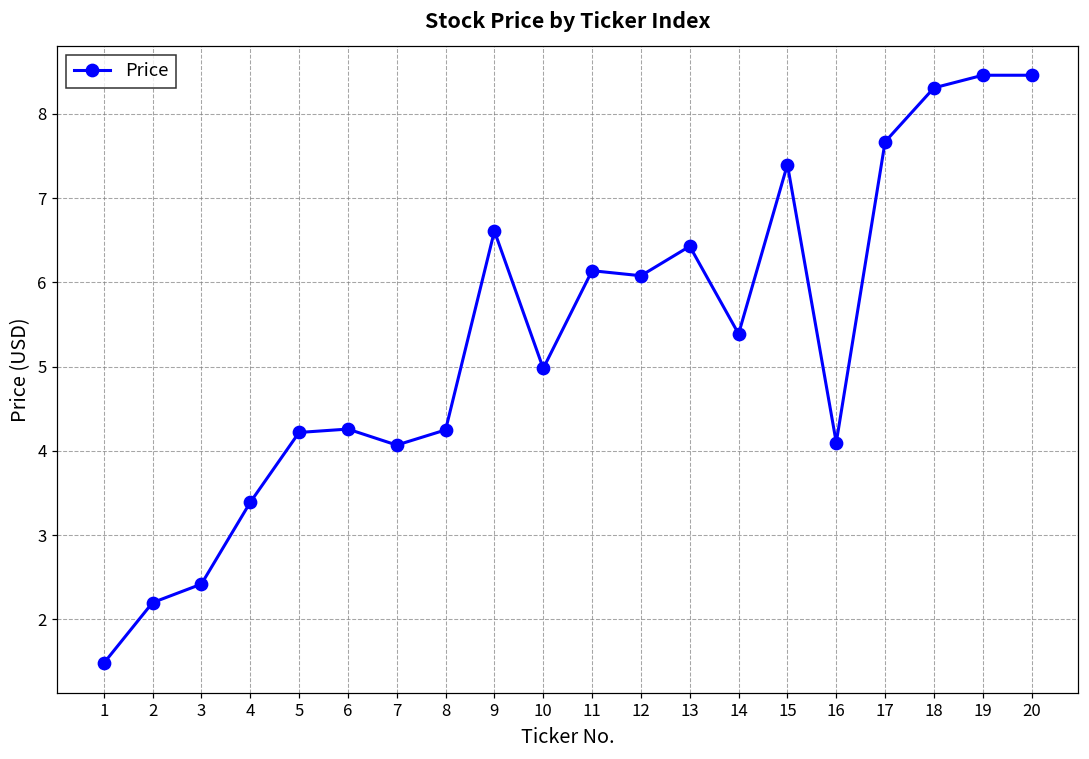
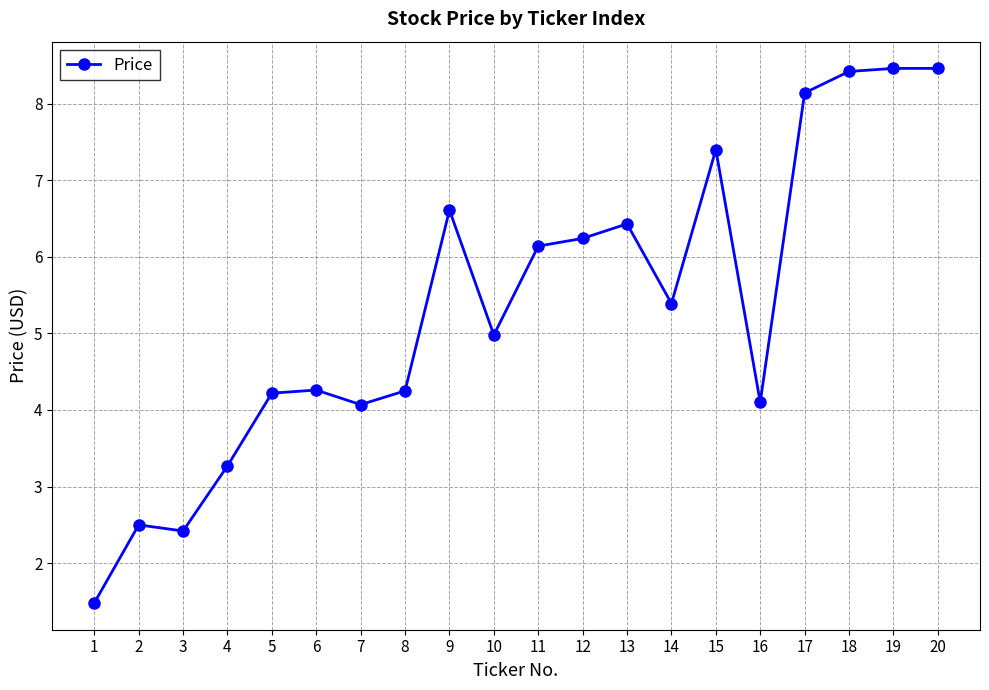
  {
    "1": 1.5,
-   "2": 2.2,
+   "2": 2.5,
    "3": 2.4,
-   "4": 3.4,
+   "4": 3.3,
    "5": 4.2,
    "6": 4.3,
    "7": 4.1,
    "8": 4.3,
    "9": 6.6,
    "10": 5.0,
    "11": 6.1,
-   "12": 6.1,
+   "12": 6.2,
    "13": 6.4,
    "14": 5.4,
    "15": 7.4,
    "16": 4.1,
-   "17": 7.7,
-   "18": 8.3,
+   "17": 8.1,
+   "18": 8.4,
    "19": 8.5,
    "20": 8.5
  }
